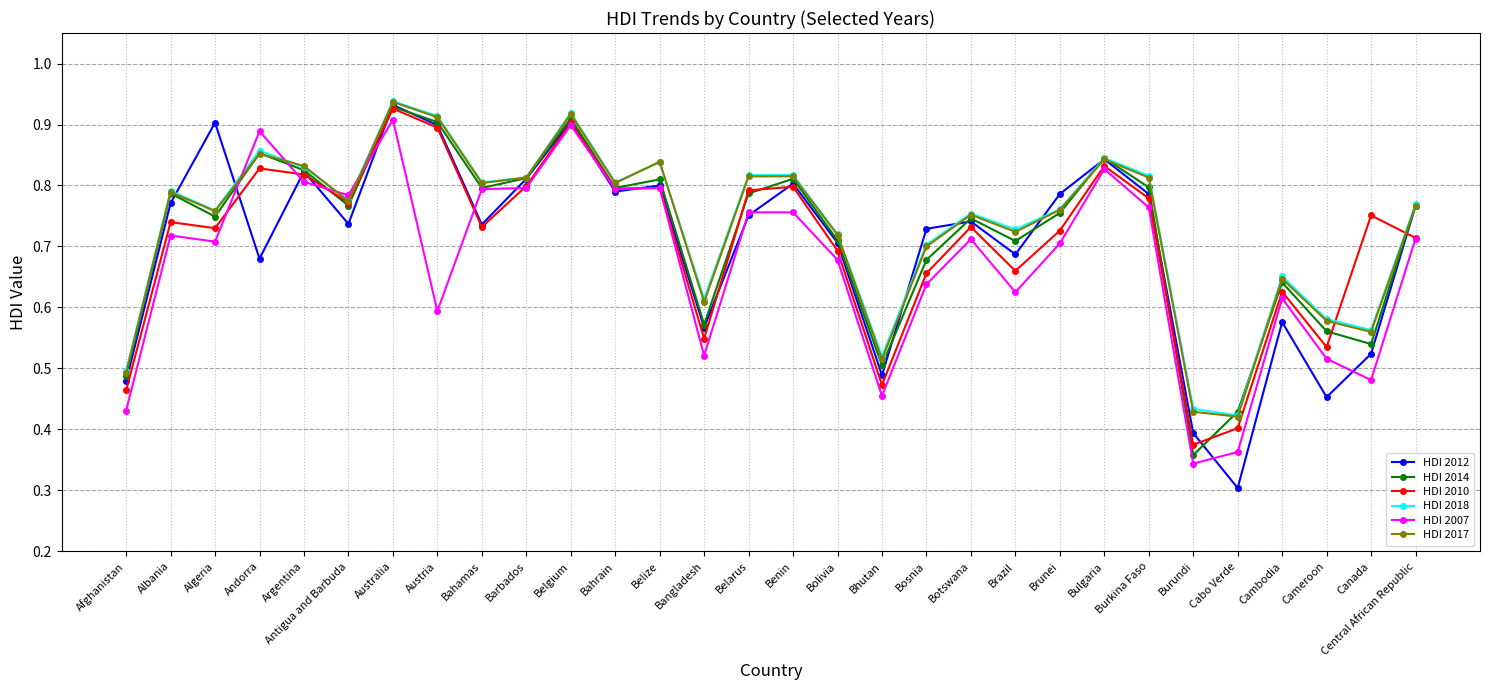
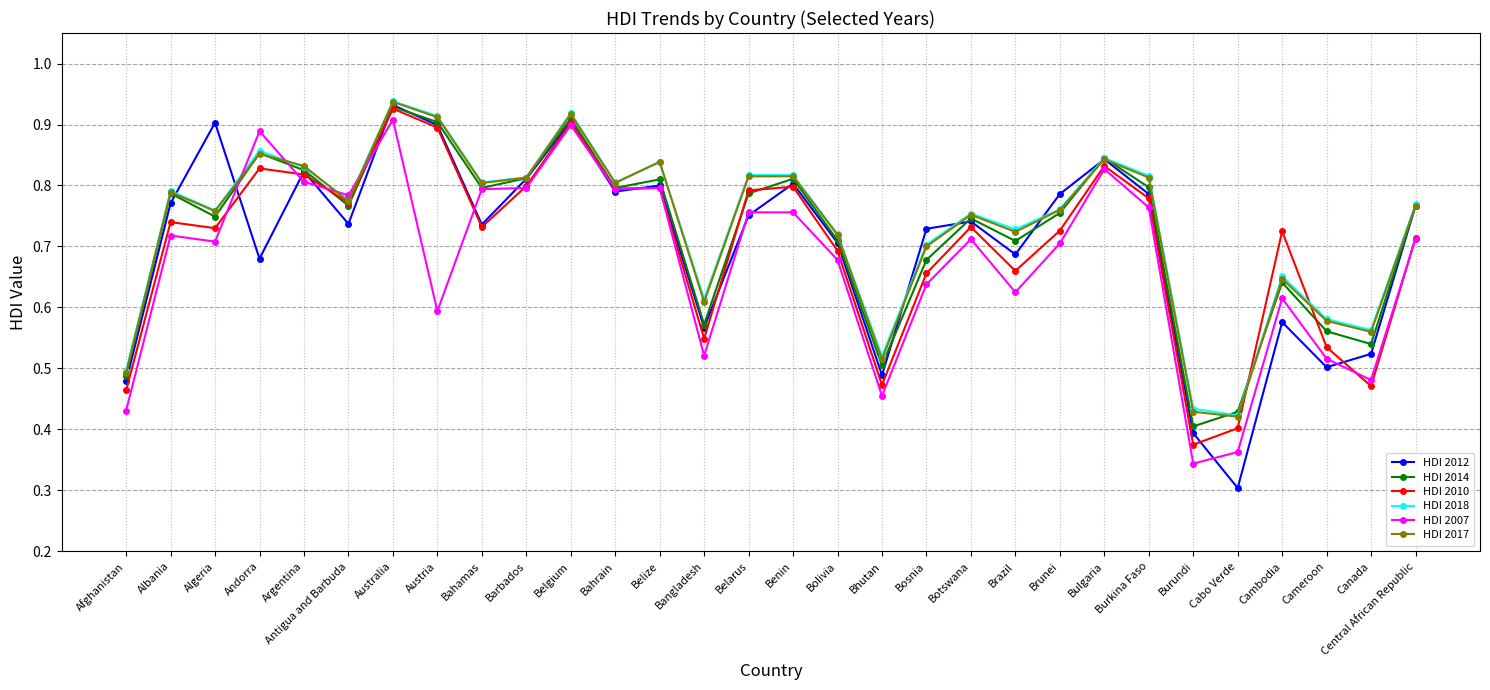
  {
    "HDI 2012": {
      "Afghanistan": 0.48,
      "Albania": 0.77,
      "Algeria": 0.90,
      "Andorra": 0.68,
      "Antigua and Barbuda": 0.74,
      "Bangladesh": 0.57,
      "Belarus": 0.75,
      "Benin": 0.80,
      "Bhutan": 0.49,
      "Bosnia": 0.73,
      "Botswana": 0.74,
      "Brazil": 0.69,
      "Brunei": 0.79,
      "Burkina Faso": 0.79,
      "Burundi": 0.39,
      "Cabo Verde": 0.30,
      "Cambodia": 0.58,
-     "Cameroon": 0.45,
+     "Cameroon": 0.50,
      "Canada": 0.52
    },
    "HDI 2014": {
      "Afghanistan": 0.49,
      "Algeria": 0.75,
      "Antigua and Barbuda": 0.77,
      "Austria": 0.90,
      "Belgium": 0.91,
      "Belize": 0.81,
      "Bangladesh": 0.57,
      "Belarus": 0.79,
      "Bhutan": 0.51,
      "Bosnia": 0.68,
      "Botswana": 0.75,
      "Brazil": 0.71,
      "Brunei": 0.76,
      "Burkina Faso": 0.80,
-     "Burundi": 0.36,
+     "Burundi": 0.41,
      "Cabo Verde": 0.43,
      "Cambodia": 0.64,
      "Cameroon": 0.56,
      "Canada": 0.54
    },
    "HDI 2010": {
      "Afghanistan": 0.46,
      "Albania": 0.74,
      "Algeria": 0.73,
      "Andorra": 0.83,
      "Argentina": 0.82,
      "Bangladesh": 0.55,
      "Belarus": 0.79,
      "Benin": 0.80,
      "Bolivia": 0.69,
      "Bhutan": 0.47,
      "Bosnia": 0.66,
      "Botswana": 0.73,
      "Brazil": 0.66,
      "Brunei": 0.73,
      "Bulgaria": 0.83,
      "Burkina Faso": 0.78,
      "Burundi": 0.38,
      "Cabo Verde": 0.40,
-     "Cambodia": 0.63,
+     "Cambodia": 0.73,
      "Cameroon": 0.54,
-     "Canada": 0.75
+     "Canada": 0.47
    },
    "HDI 2018": {
      "Bangladesh": 0.61,
      "Bhutan": 0.52,
      "Burundi": 0.43
    },
    "HDI 2007": {
      "Afghanistan": 0.43,
      "Albania": 0.72,
      "Algeria": 0.71,
      "Andorra": 0.89,
      "Argentina": 0.81,
      "Antigua and Barbuda": 0.78,
      "Australia": 0.91,
      "Austria": 0.59,
      "Bangladesh": 0.52,
      "Belarus": 0.76,
      "Benin": 0.76,
      "Bolivia": 0.68,
      "Bhutan": 0.46,
      "Bosnia": 0.64,
      "Botswana": 0.71,
      "Brazil": 0.63,
      "Brunei": 0.71,
      "Bulgaria": 0.83,
      "Burkina Faso": 0.76,
      "Burundi": 0.34,
      "Cabo Verde": 0.36,
      "Cambodia": 0.62,
      "Cameroon": 0.52,
      "Canada": 0.48
    },
    "HDI 2017": {
      "Bangladesh": 0.61,
      "Bhutan": 0.52,
      "Burundi": 0.43
    }
  }
